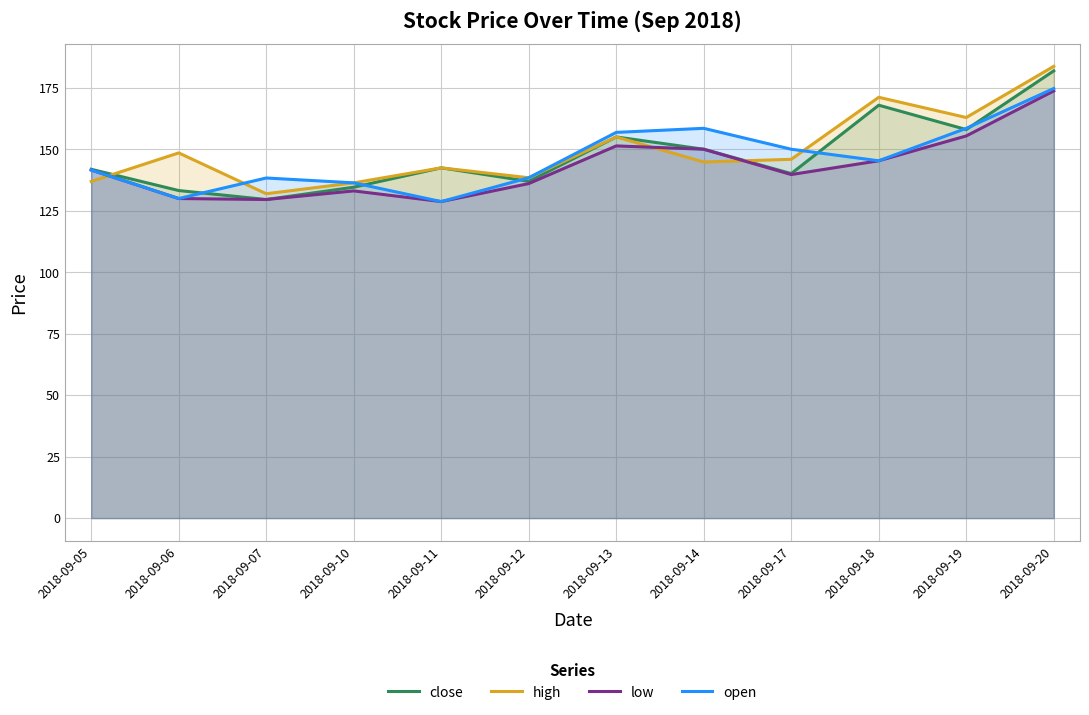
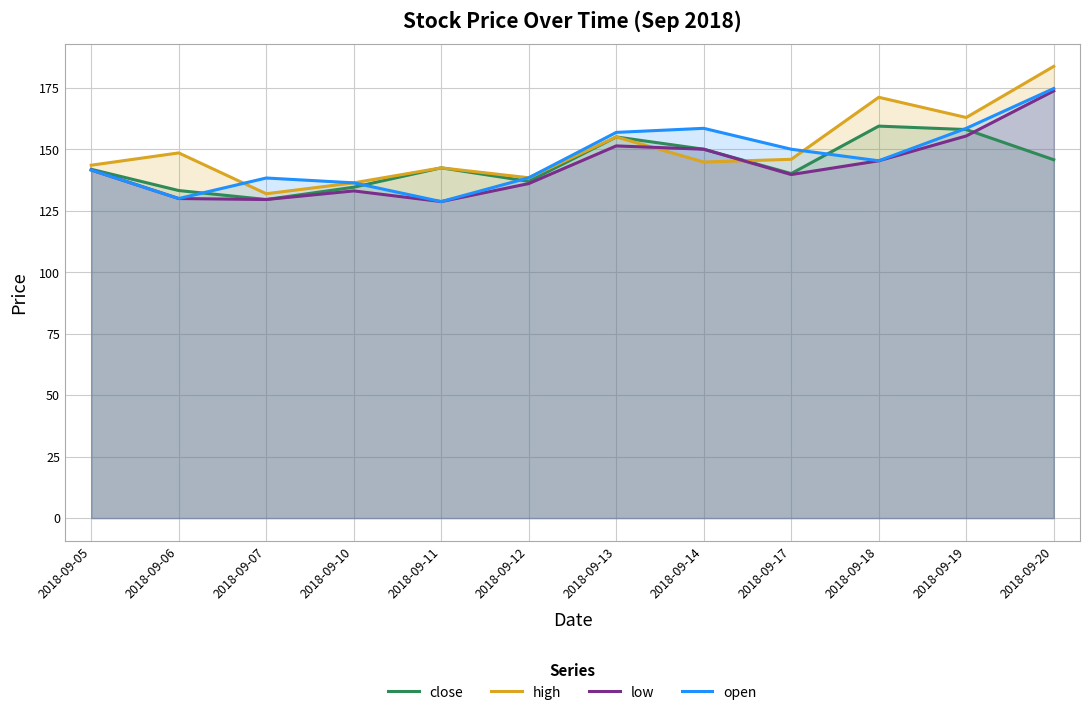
  {
    "close": {
      "2018-09-06": 133,
      "2018-09-10": 135,
-     "2018-09-18": 168,
-     "2018-09-20": 182
+     "2018-09-18": 159,
+     "2018-09-20": 146
    },
    "high": {
-     "2018-09-05": 137,
+     "2018-09-05": 144,
      "2018-09-06": 149,
      "2018-09-07": 132,
      "2018-09-14": 145,
      "2018-09-17": 146,
      "2018-09-18": 171,
      "2018-09-19": 163,
      "2018-09-20": 184
    },
    "low": {
      "2018-09-10": 133,
      "2018-09-13": 151,
      "2018-09-19": 155
    },
    "open": {
      "2018-09-07": 138,
      "2018-09-13": 157,
      "2018-09-14": 159,
      "2018-09-17": 150
    }
  }
